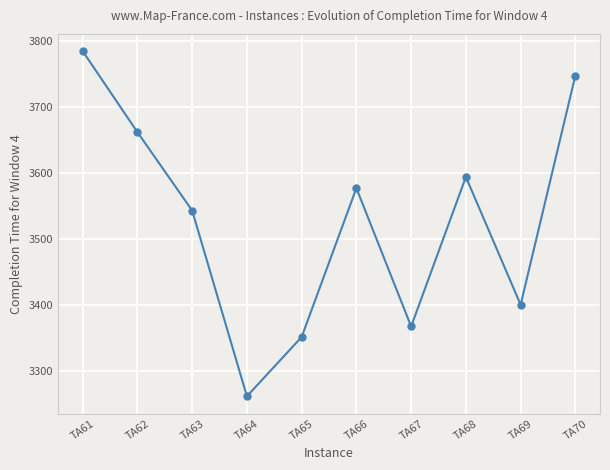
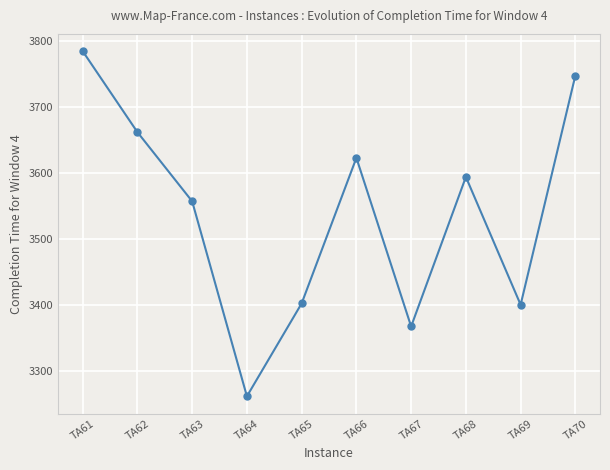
  {
    "TA61": 3790,
    "TA62": 3660,
-   "TA63": 3540,
+   "TA63": 3560,
    "TA64": 3260,
-   "TA65": 3350,
-   "TA66": 3580,
+   "TA65": 3400,
+   "TA66": 3620,
    "TA67": 3370,
    "TA68": 3590,
    "TA69": 3400,
    "TA70": 3750
  }
